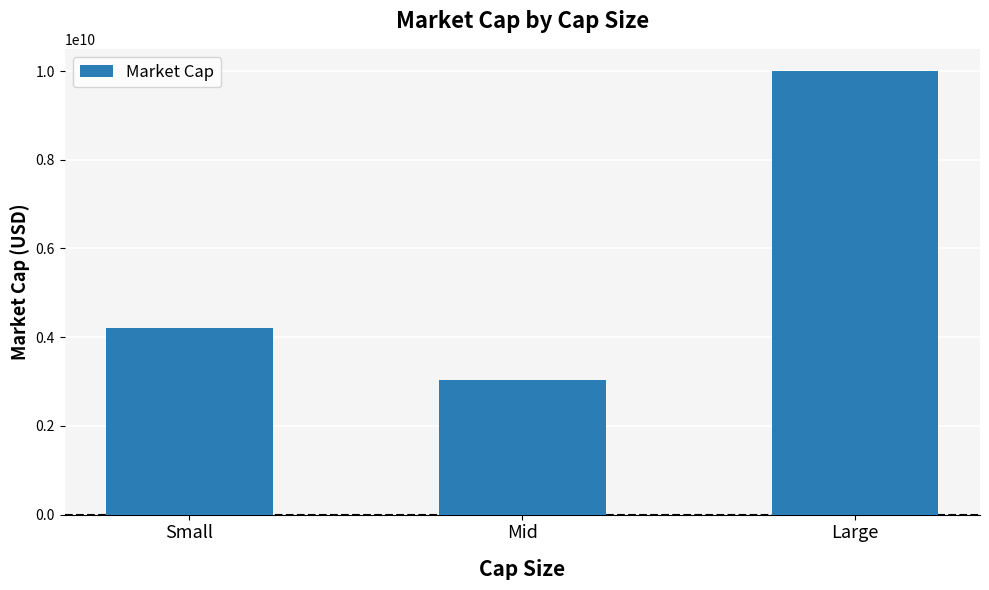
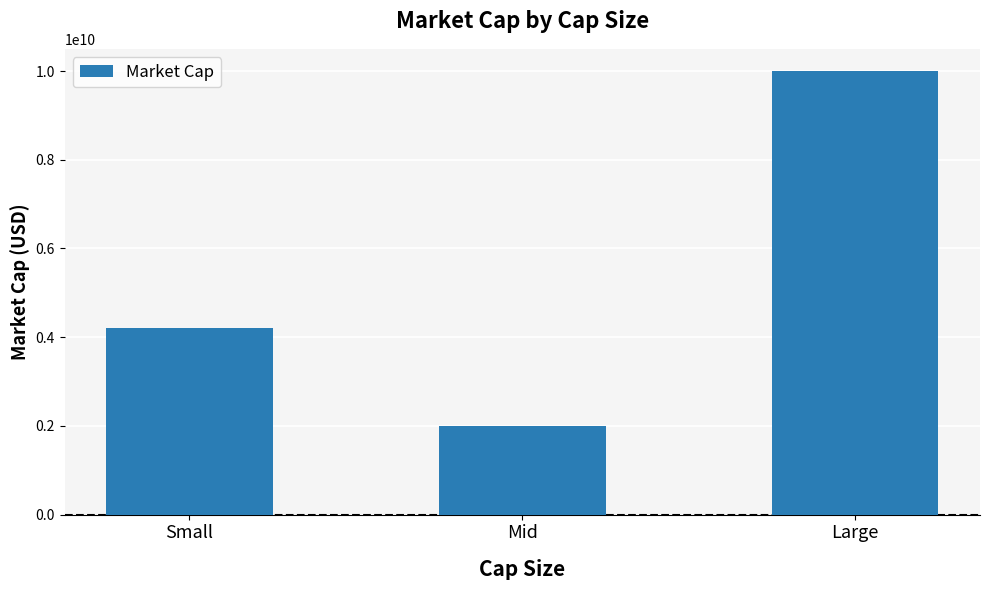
  {
    "Small": 4200000000,
-   "Mid": 3000000000,
+   "Mid": 2000000000,
    "Large": 10000000000
  }
